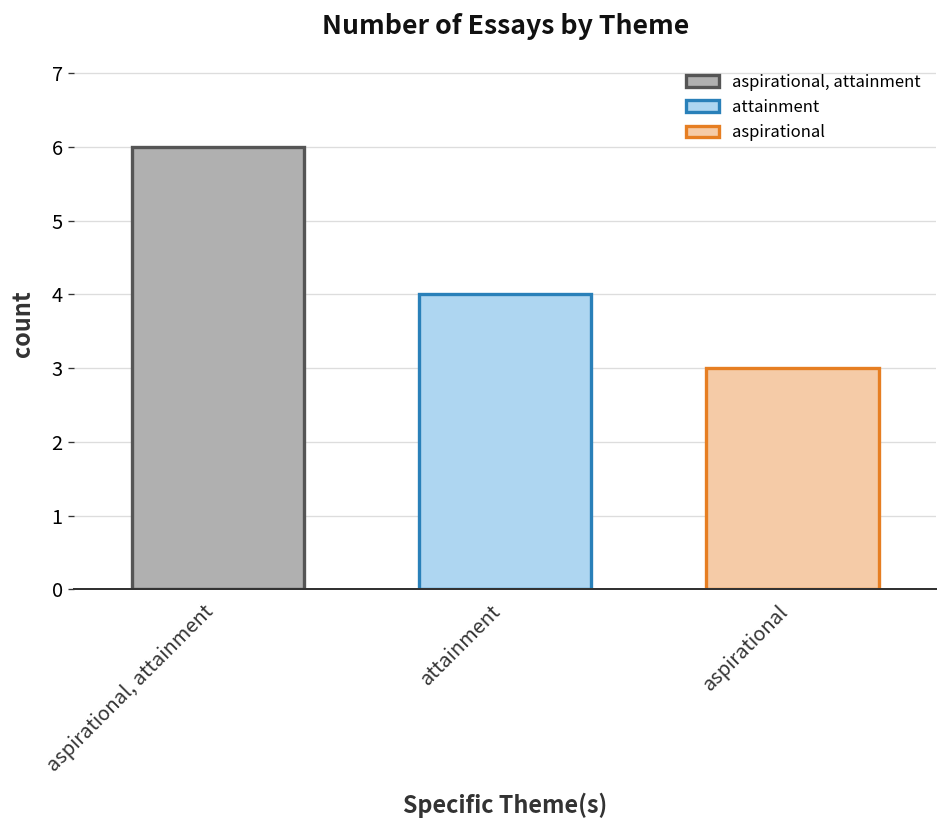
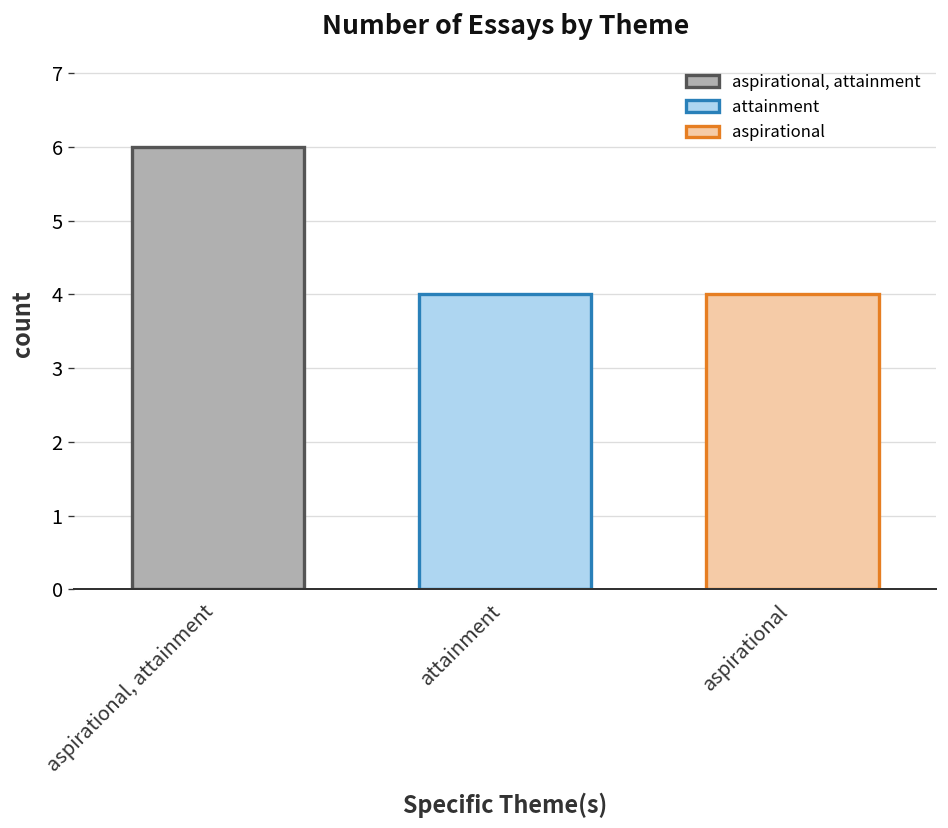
  {
    "aspirational, attainment": 6,
    "attainment": 4,
-   "aspirational": 3
+   "aspirational": 4
  }
